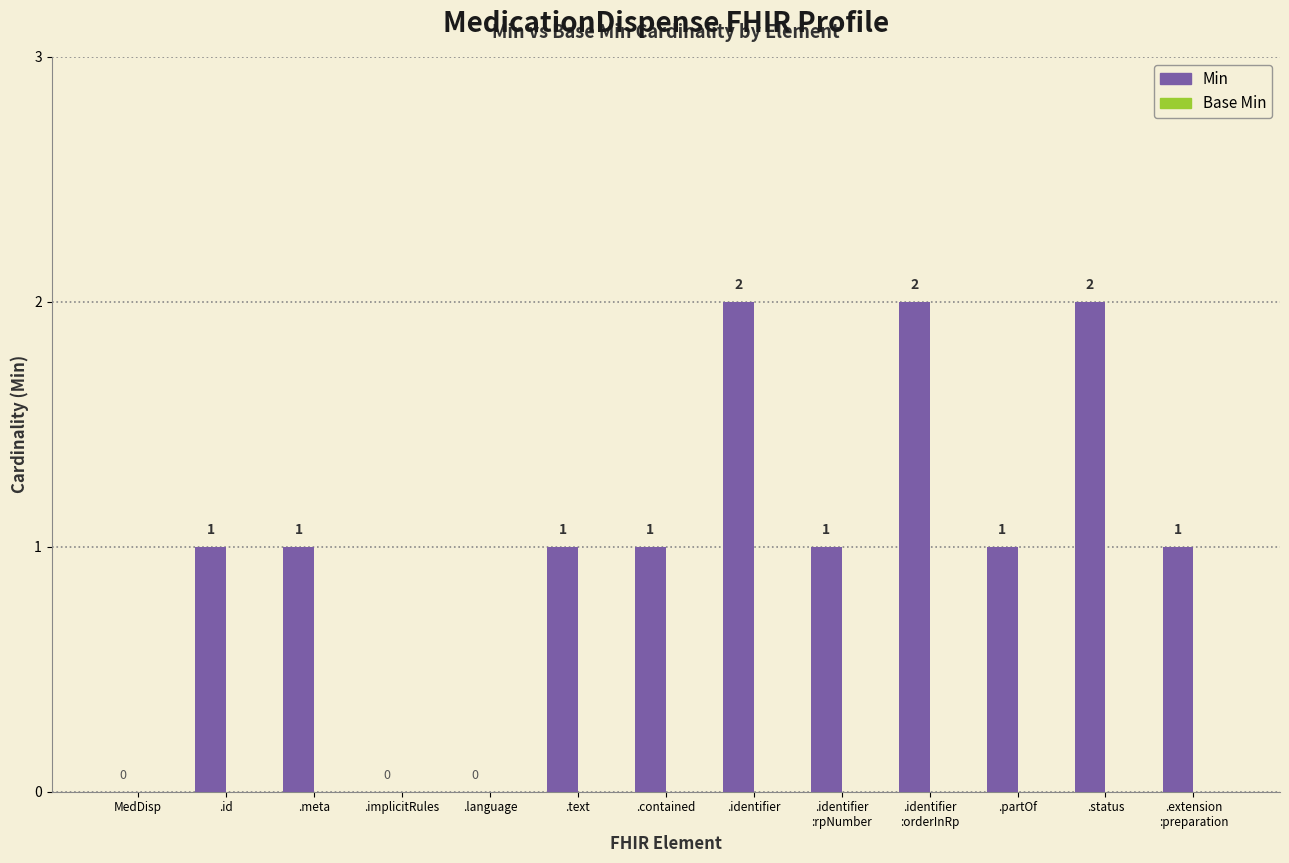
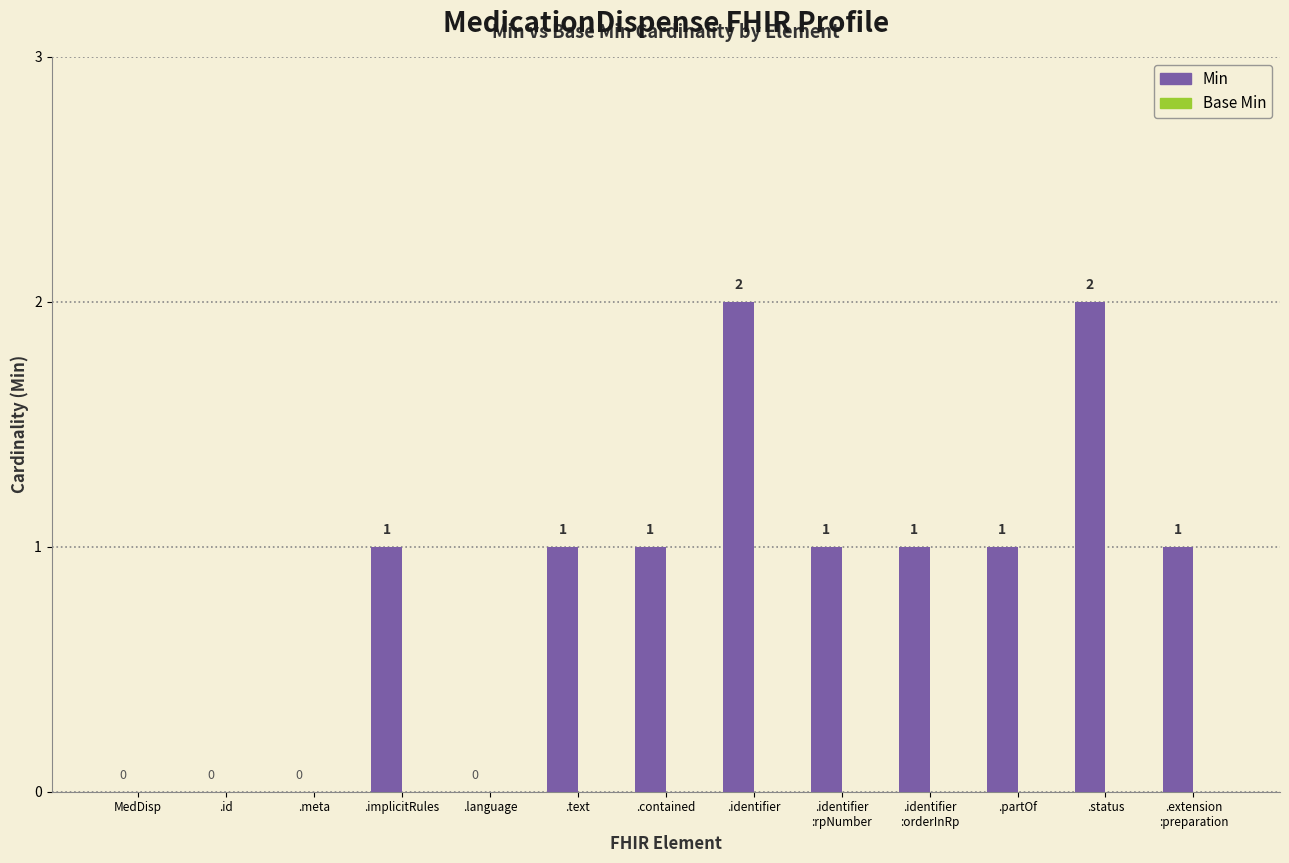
  {
    "Min": {
      "MedDisp": 0,
-     ".id": 1,
-     ".meta": 1,
-     ".implicitRules": 0,
+     ".id": 0,
+     ".meta": 0,
+     ".implicitRules": 1,
      ".language": 0,
      ".text": 1,
      ".contained": 1,
      ".identifier": 2,
      ".identifier :rpNumber": 1,
-     ".identifier :orderInRp": 2,
+     ".identifier :orderInRp": 1,
      ".partOf": 1,
      ".status": 2,
      ".extension :preparation": 1
    },
    "Base Min": {
      ".implicitRules": 0.00,
      ".text": 0.00,
      ".contained": 0.00,
      ".identifier": 0.00,
      ".identifier :rpNumber": 0.00,
      ".identifier :orderInRp": 0.00,
      ".partOf": 0.00,
      ".status": 0.00,
      ".extension :preparation": 0.00
    }
  }
